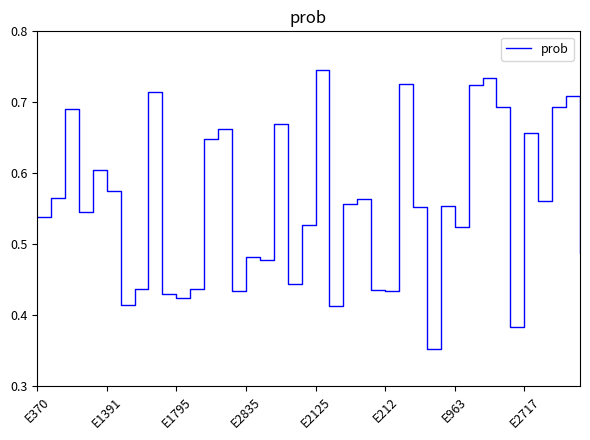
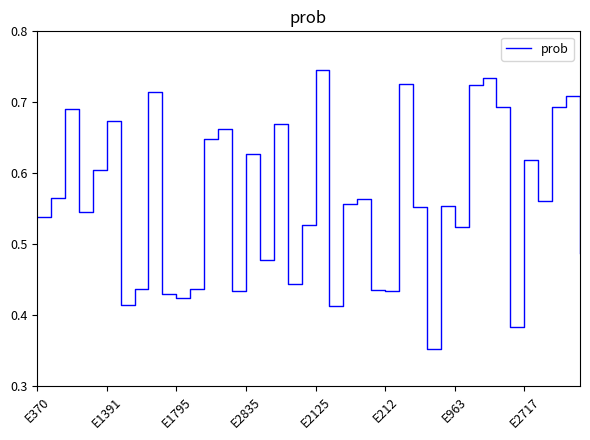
  {
    "E370": 0.54,
-   "E1391": 0.57,
+   "E1391": 0.67,
    "E1795": 0.42,
-   "E2835": 0.48,
+   "E2835": 0.63,
    "E2125": 0.75,
    "E212": 0.43,
    "E963": 0.52,
-   "E2717": 0.66
+   "E2717": 0.62
  }
